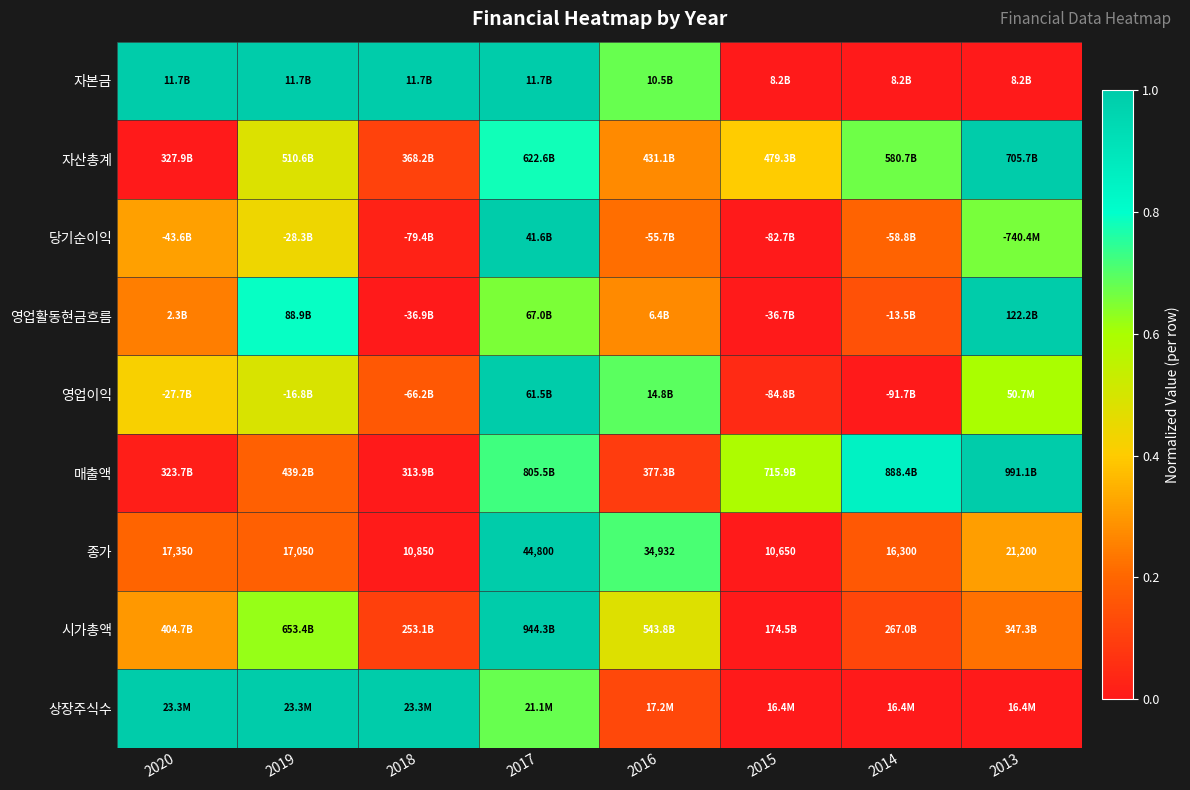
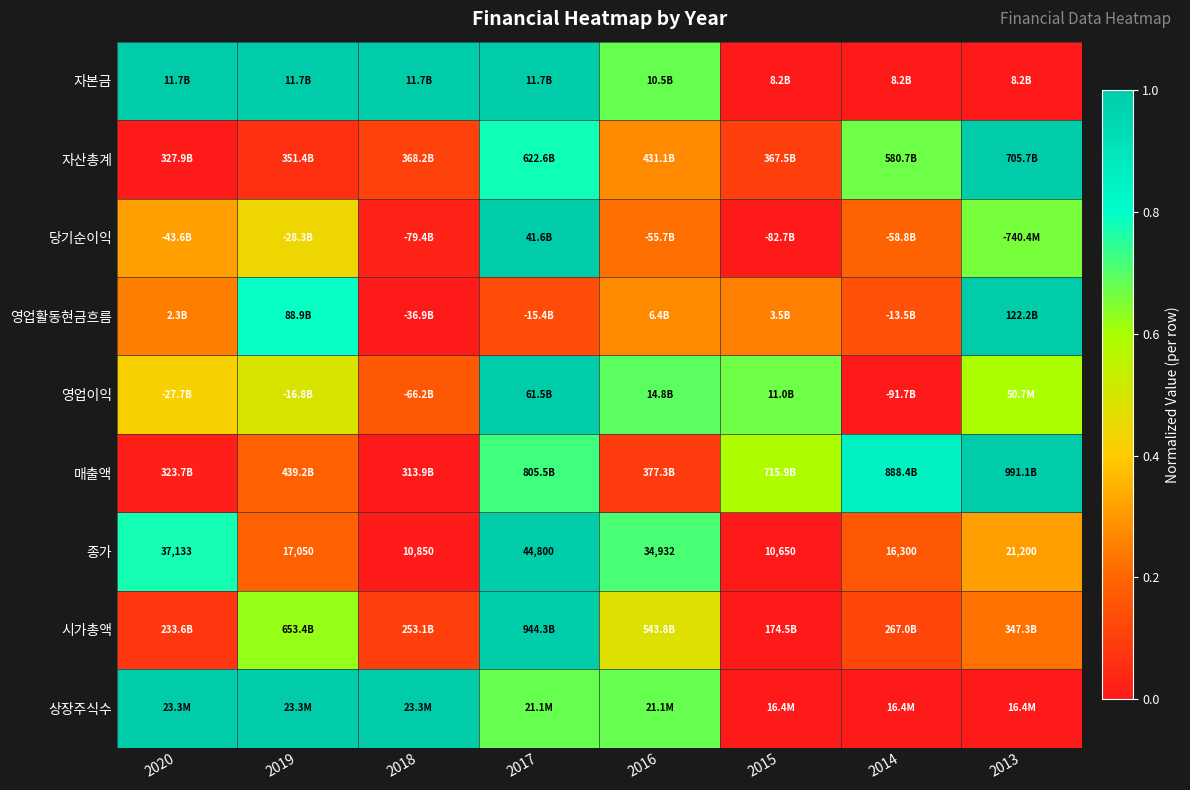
  {
    "자본금": {
      "2020": "11.7B",
      "2019": "11.7B",
      "2018": "11.7B",
      "2017": "11.7B",
      "2016": "10.5B",
      "2015": "8.2B",
      "2014": "8.2B",
      "2013": "8.2B"
    },
    "자산총계": {
      "2020": "327.9B",
-     "2019": "510.6B",
+     "2019": "351.4B",
      "2018": "368.2B",
      "2017": "622.6B",
      "2016": "431.1B",
-     "2015": "479.3B",
+     "2015": "367.5B",
      "2014": "580.7B",
      "2013": "705.7B"
    },
    "당기순이익": {
      "2020": "-43.6B",
      "2019": "-28.3B",
      "2018": "-79.4B",
      "2017": "41.6B",
      "2016": "-55.7B",
      "2015": "-82.7B",
      "2014": "-58.8B",
      "2013": "-740.4M"
    },
    "영업활동현금흐름": {
      "2020": "2.3B",
      "2019": "88.9B",
      "2018": "-36.9B",
-     "2017": "67.0B",
+     "2017": "-15.4B",
      "2016": "6.4B",
-     "2015": "-36.7B",
+     "2015": "3.5B",
      "2014": "-13.5B",
      "2013": "122.2B"
    },
    "영업이익": {
      "2020": "-27.7B",
      "2019": "-16.8B",
      "2018": "-66.2B",
      "2017": "61.5B",
      "2016": "14.8B",
-     "2015": "-84.8B",
+     "2015": "11.0B",
      "2014": "-91.7B",
      "2013": "50.7M"
    },
    "매출액": {
      "2020": "323.7B",
      "2019": "439.2B",
      "2018": "313.9B",
      "2017": "805.5B",
      "2016": "377.3B",
      "2015": "715.9B",
      "2014": "888.4B",
      "2013": "991.1B"
    },
    "종가": {
-     "2020": "17,350",
+     "2020": "37,133",
      "2019": "17,050",
      "2018": "10,850",
      "2017": "44,800",
      "2016": "34,932",
      "2015": "10,650",
      "2014": "16,300",
      "2013": "21,200"
    },
    "시가총액": {
-     "2020": "404.7B",
+     "2020": "233.6B",
      "2019": "653.4B",
      "2018": "253.1B",
      "2017": "944.3B",
      "2016": "543.8B",
      "2015": "174.5B",
      "2014": "267.0B",
      "2013": "347.3B"
    },
    "상장주식수": {
      "2020": "23.3M",
      "2019": "23.3M",
      "2018": "23.3M",
      "2017": "21.1M",
-     "2016": "17.2M",
+     "2016": "21.1M",
      "2015": "16.4M",
      "2014": "16.4M",
      "2013": "16.4M"
    }
  }
